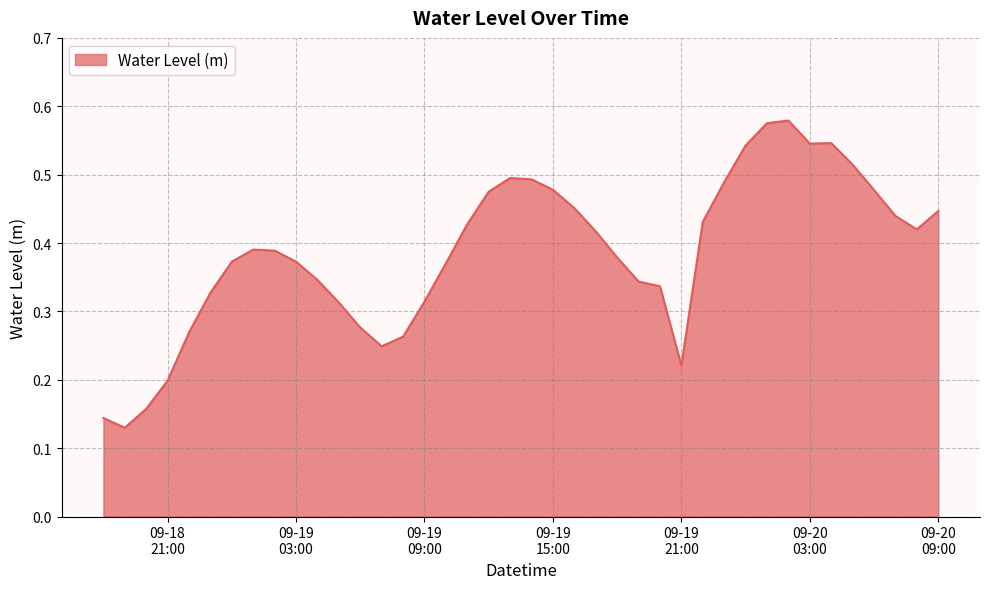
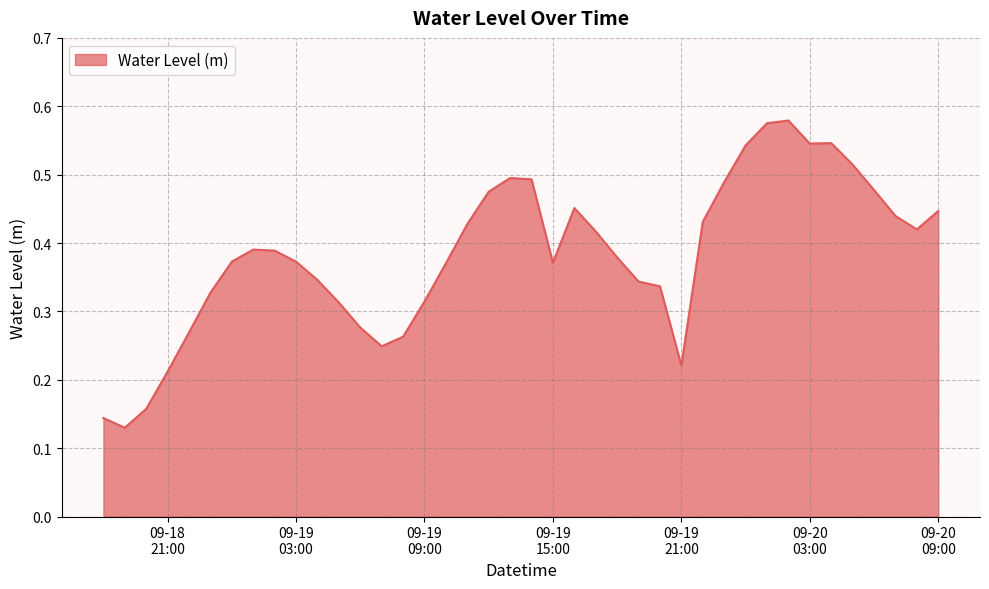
  {
-   "09-18 21:00": 0.20,
+   "09-18 21:00": 0.21,
    "09-19 03:00": 0.37,
    "09-19 09:00": 0.31,
-   "09-19 15:00": 0.48,
+   "09-19 15:00": 0.37,
    "09-19 21:00": 0.22,
    "09-20 03:00": 0.55,
    "09-20 09:00": 0.45
  }
